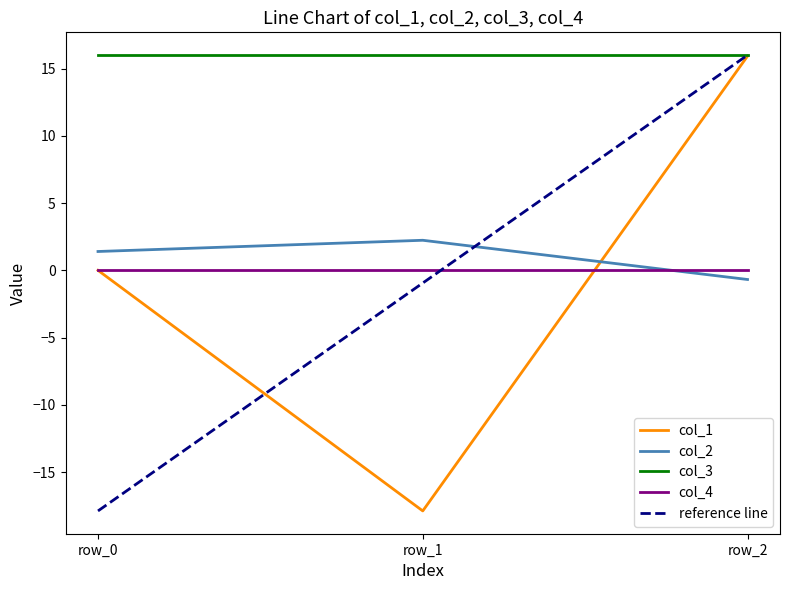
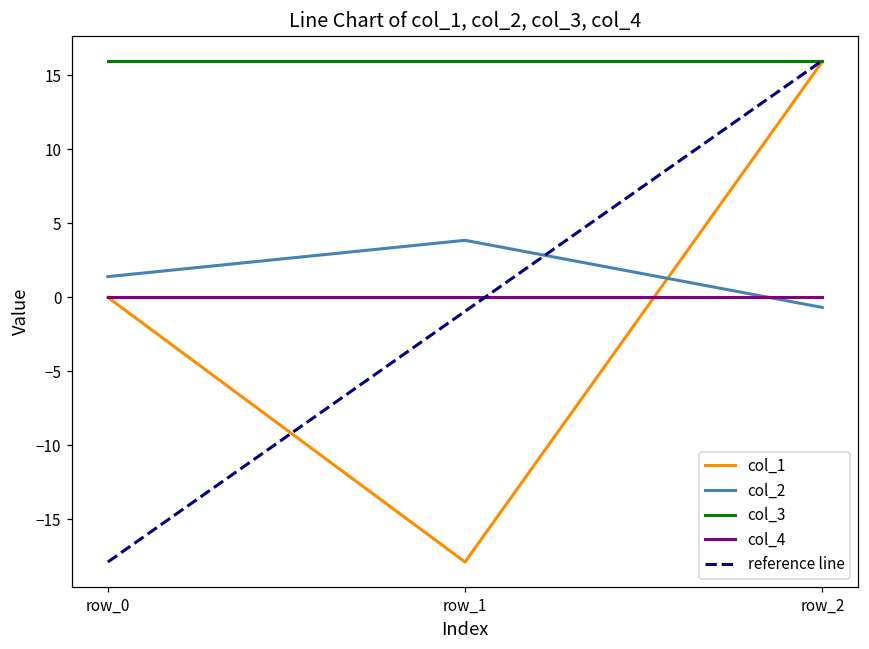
  {
    "col_1": {
      "row_1": -17.9
    },
    "col_2": {
      "row_0": 1.4,
-     "row_1": 2.2,
+     "row_1": 3.9,
      "row_2": -0.7
    },
    "col_3": {
      "row_0": 16.0,
      "row_1": 16.0
    },
    "col_4": {
      "row_1": 0.0,
      "row_2": 0.0
    },
    "reference line": {
      "row_0": -17.9,
      "row_1": -0.9
    }
  }
